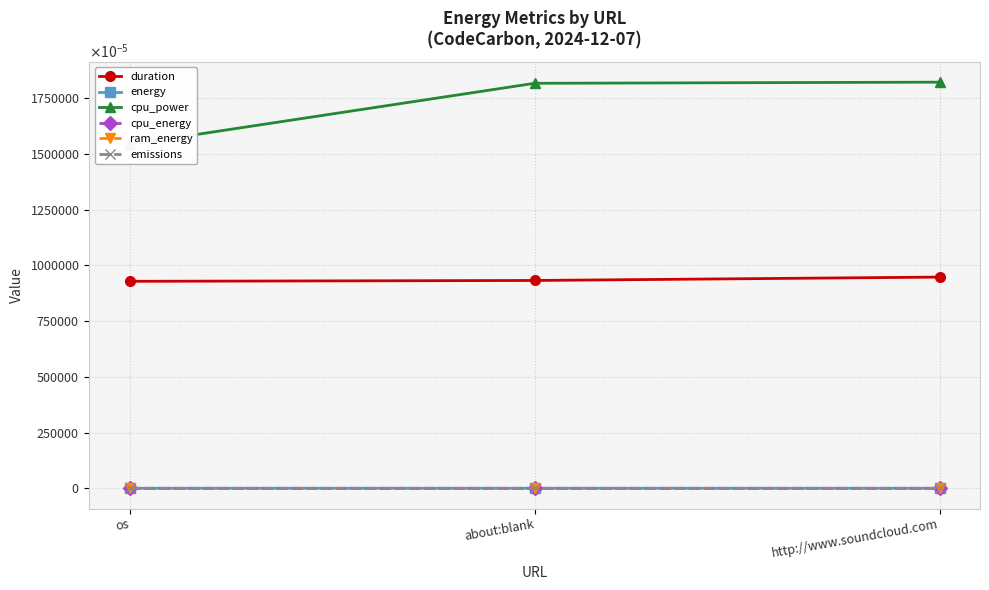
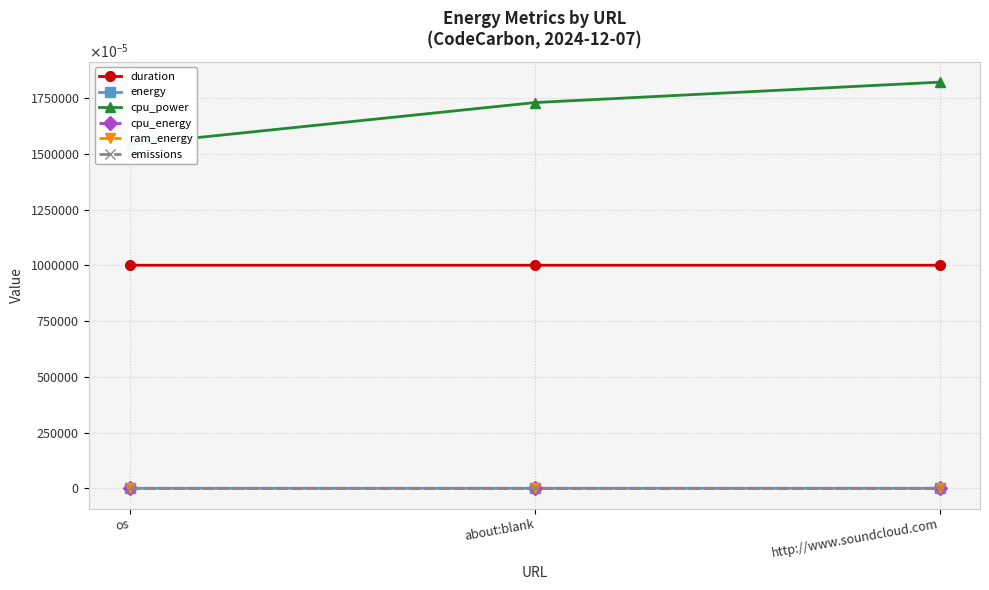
  {
    "duration": {
-     "os": 9.3,
-     "about:blank": 9.3,
-     "http://www.soundcloud.com": 9.5
+     "os": 10.0,
+     "about:blank": 10.0,
+     "http://www.soundcloud.com": 10.0
    },
    "emissions": {
      "os": 0.0,
      "about:blank": 0.0,
      "http://www.soundcloud.com": 0.0
    },
    "cpu_power": {
-     "about:blank": 18.2,
+     "about:blank": 17.3,
      "http://www.soundcloud.com": 18.2
    }
  }
